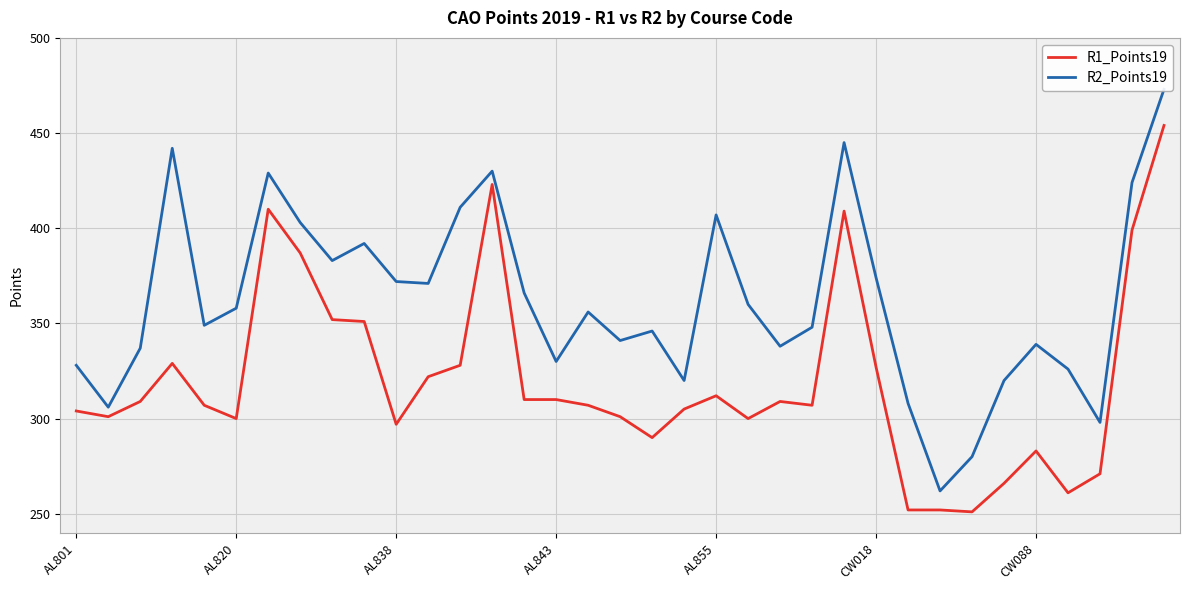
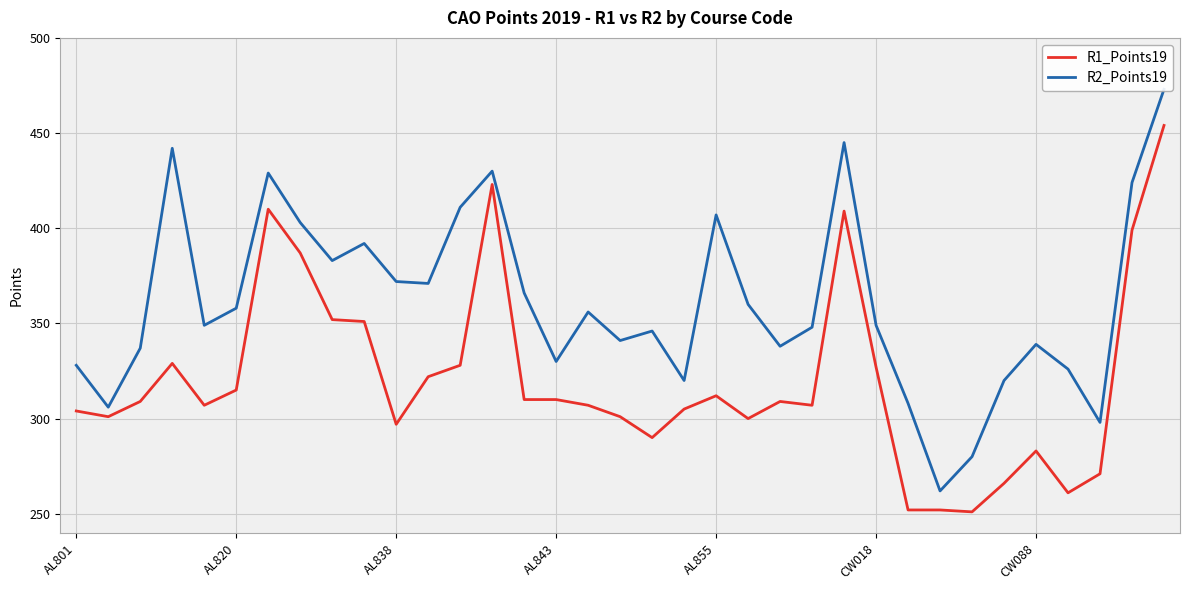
  {
    "R1_Points19": {
      "AL801": 304,
-     "AL820": 300,
+     "AL820": 315,
      "AL838": 297,
      "AL843": 310,
      "AL855": 312,
      "CW018": 327,
      "CW088": 283
    },
    "R2_Points19": {
      "AL801": 328,
      "AL820": 358,
      "AL838": 372,
      "AL843": 330,
      "AL855": 407,
-     "CW018": 374,
+     "CW018": 349,
      "CW088": 339
    }
  }
